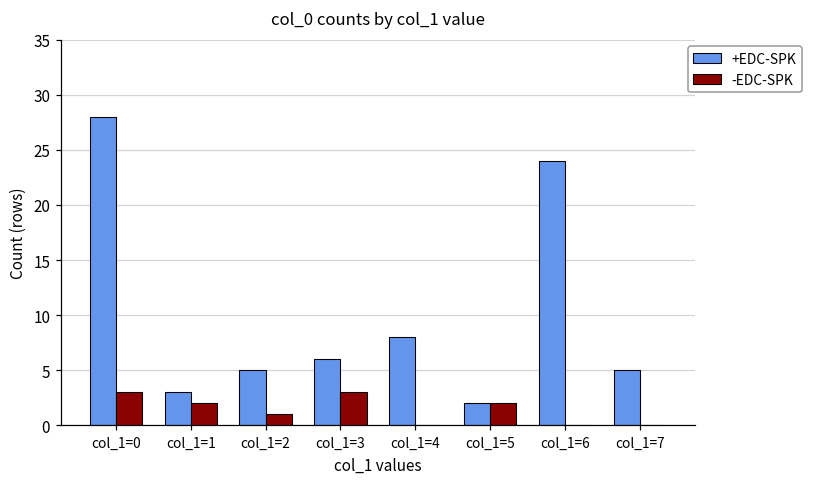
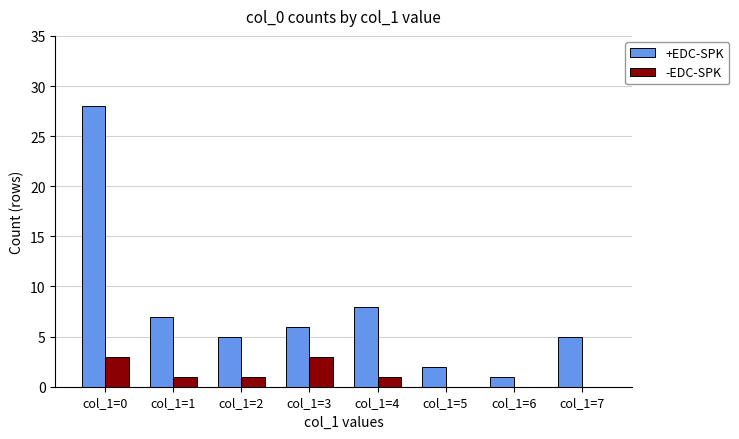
  {
    "+EDC-SPK": {
      "col_1=0": 28,
-     "col_1=1": 3,
+     "col_1=1": 7,
      "col_1=2": 5,
      "col_1=3": 6,
      "col_1=4": 8,
      "col_1=5": 2,
-     "col_1=6": 24,
+     "col_1=6": 1,
      "col_1=7": 5
    },
    "-EDC-SPK": {
      "col_1=0": 3,
-     "col_1=1": 2,
+     "col_1=1": 1,
      "col_1=2": 1,
      "col_1=3": 3,
-     "col_1=4": 0,
-     "col_1=5": 2,
+     "col_1=4": 1,
+     "col_1=5": 0,
      "col_1=6": 0,
      "col_1=7": 0
    }
  }
